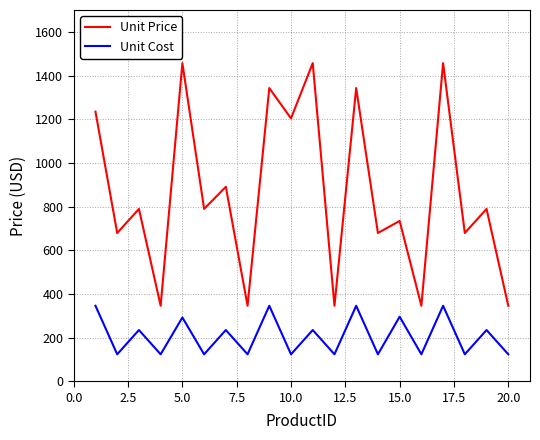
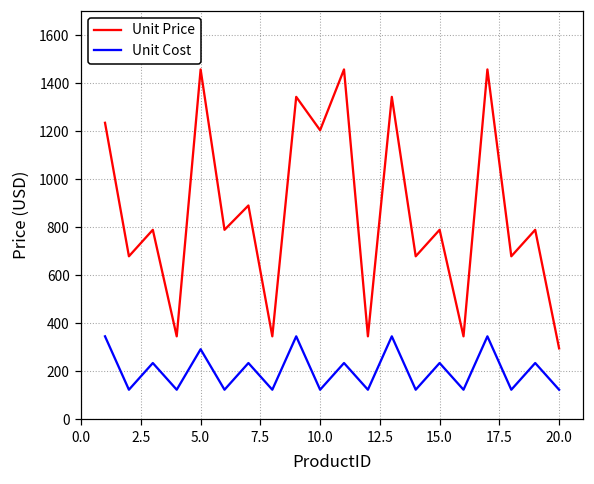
  {
    "Unit Price": {
      "5.0": 1460,
      "10.0": 1200,
-     "15.0": 730,
-     "20.0": 350
+     "15.0": 790,
+     "20.0": 300
    },
    "Unit Cost": {
      "5.0": 290,
      "10.0": 120,
-     "15.0": 300,
+     "15.0": 230,
      "20.0": 120
    }
  }
